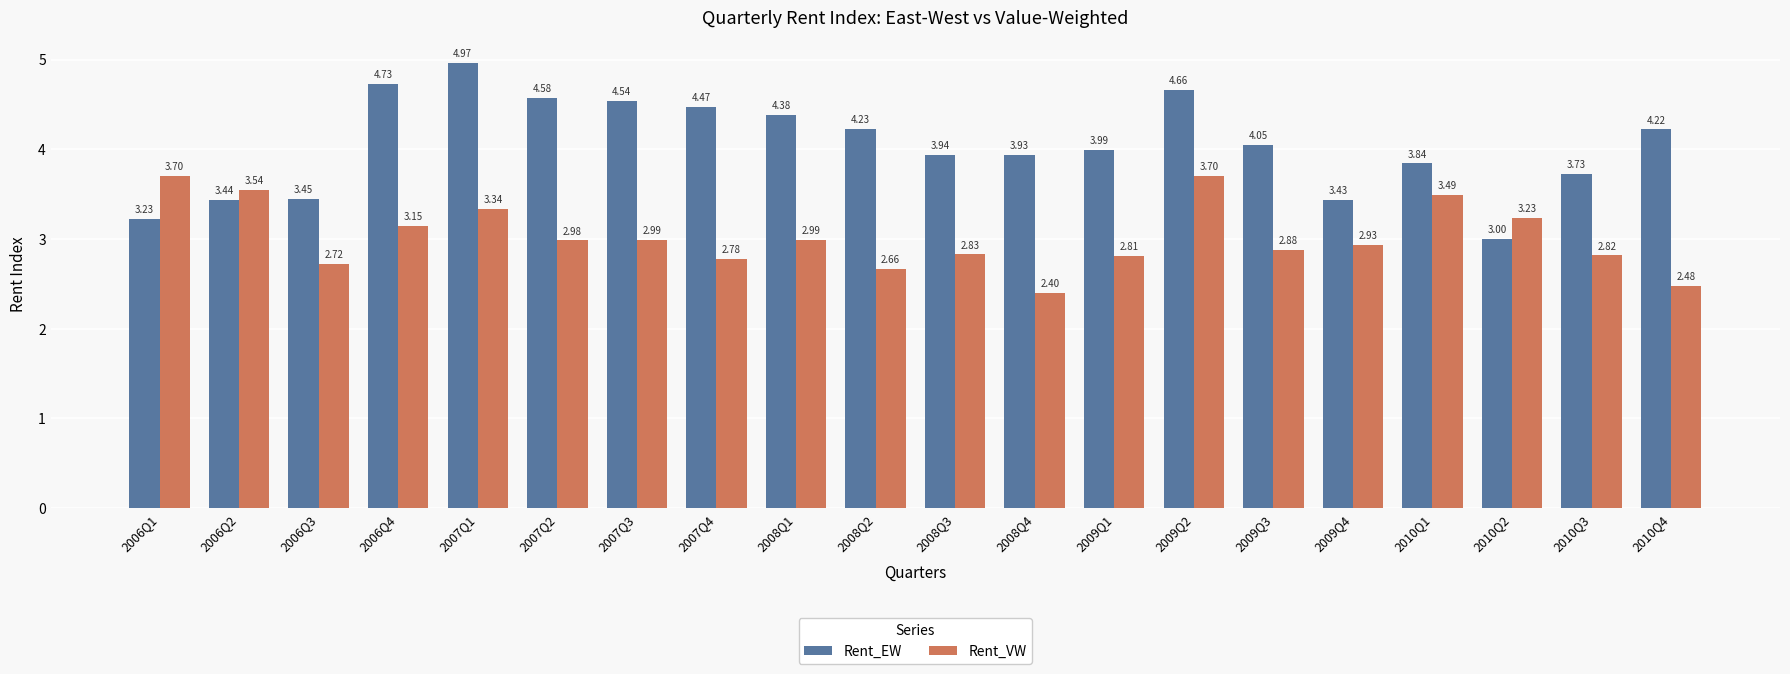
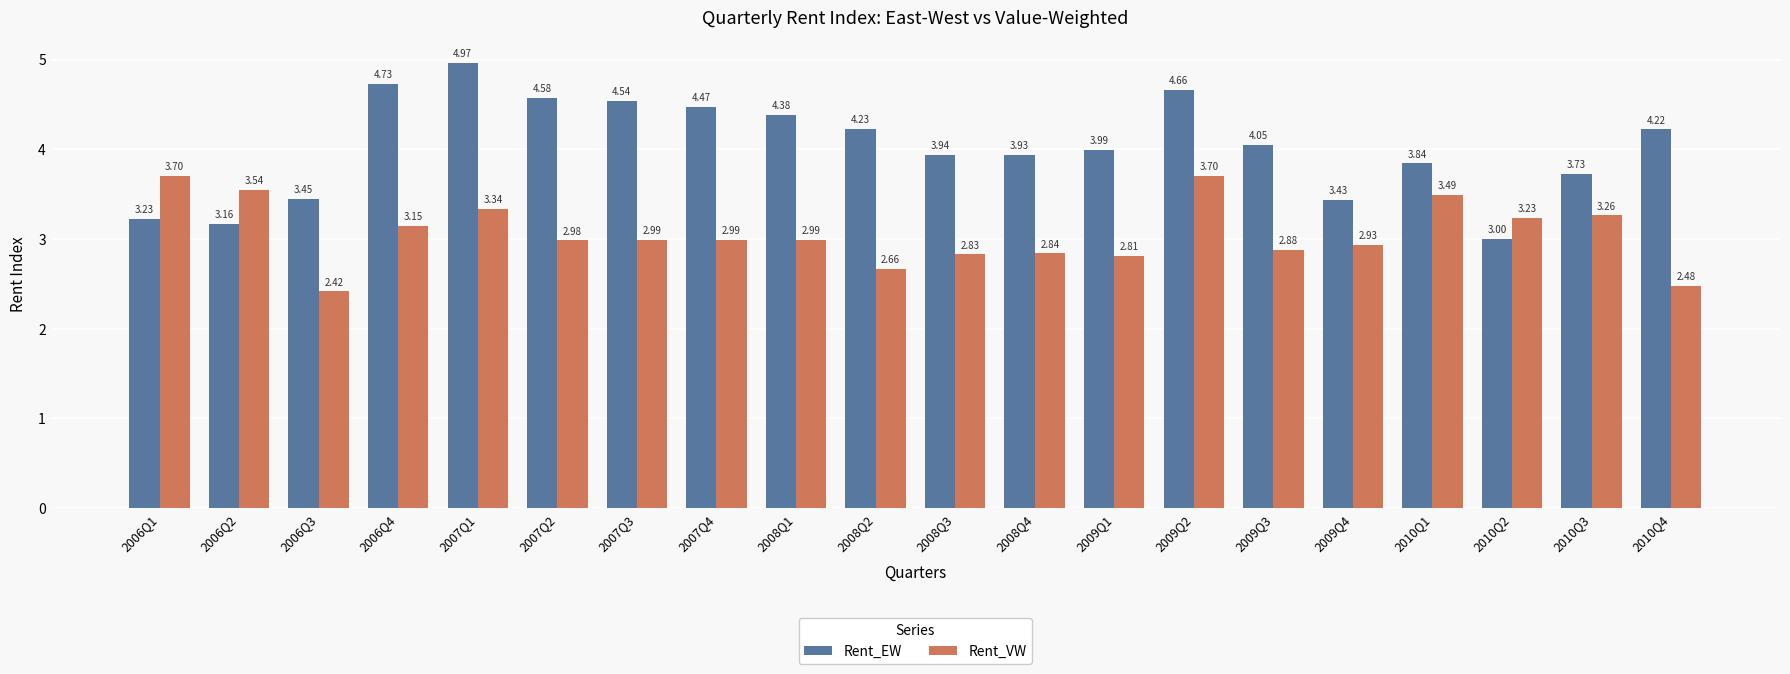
  {
    "Rent_EW": {
      "2006Q1": 3.23,
-     "2006Q2": 3.44,
+     "2006Q2": 3.16,
      "2006Q3": 3.45,
      "2006Q4": 4.73,
      "2007Q1": 4.97,
      "2007Q2": 4.58,
      "2007Q3": 4.54,
      "2007Q4": 4.47,
      "2008Q1": 4.38,
      "2008Q2": 4.23,
      "2008Q3": 3.94,
      "2008Q4": 3.93,
      "2009Q1": 3.99,
      "2009Q2": 4.66,
      "2009Q3": 4.05,
      "2009Q4": 3.43,
      "2010Q1": 3.84,
      "2010Q2": 3.00,
      "2010Q3": 3.73,
      "2010Q4": 4.22
    },
    "Rent_VW": {
      "2006Q1": 3.70,
      "2006Q2": 3.54,
-     "2006Q3": 2.72,
+     "2006Q3": 2.42,
      "2006Q4": 3.15,
      "2007Q1": 3.34,
      "2007Q2": 2.98,
      "2007Q3": 2.99,
-     "2007Q4": 2.78,
+     "2007Q4": 2.99,
      "2008Q1": 2.99,
      "2008Q2": 2.66,
      "2008Q3": 2.83,
-     "2008Q4": 2.40,
+     "2008Q4": 2.84,
      "2009Q1": 2.81,
      "2009Q2": 3.70,
      "2009Q3": 2.88,
      "2009Q4": 2.93,
      "2010Q1": 3.49,
      "2010Q2": 3.23,
-     "2010Q3": 2.82,
+     "2010Q3": 3.26,
      "2010Q4": 2.48
    }
  }
